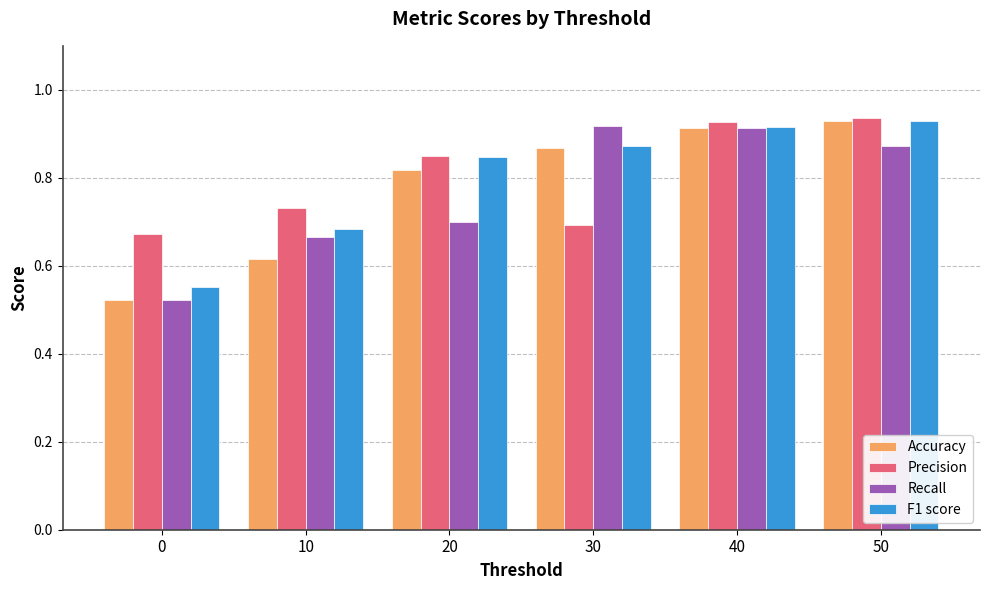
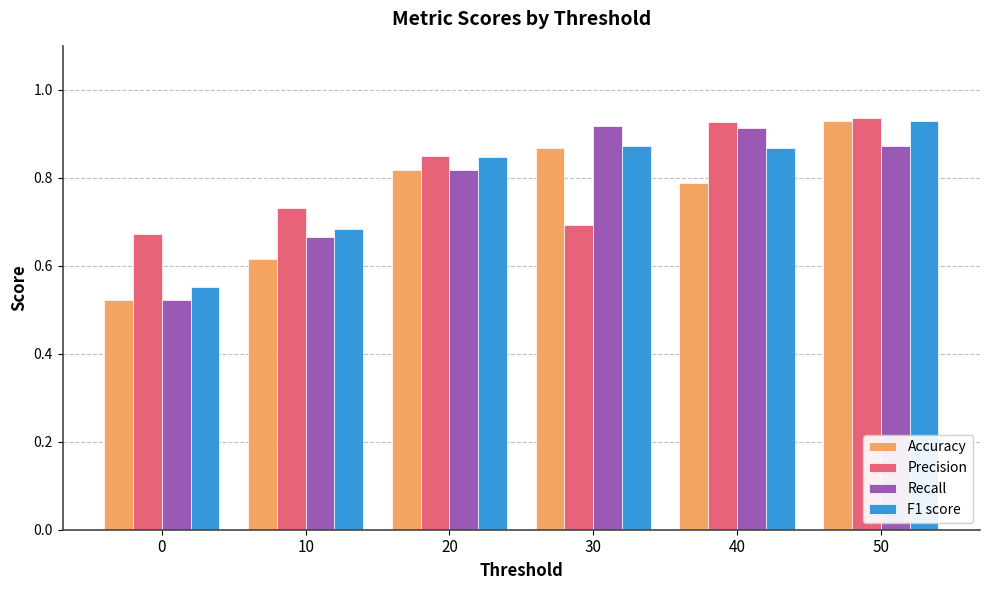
  {
    "Accuracy": {
      "0": 0.52,
      "10": 0.61,
      "20": 0.82,
      "30": 0.87,
-     "40": 0.91,
+     "40": 0.79,
      "50": 0.93
    },
    "Precision": {
      "0": 0.67,
      "10": 0.73,
      "20": 0.85,
      "30": 0.69,
      "40": 0.93,
      "50": 0.94
    },
    "Recall": {
      "0": 0.52,
      "10": 0.67,
-     "20": 0.70,
+     "20": 0.82,
      "30": 0.92,
      "40": 0.91,
      "50": 0.87
    },
    "F1 score": {
      "0": 0.55,
      "10": 0.68,
      "20": 0.85,
      "30": 0.87,
-     "40": 0.92,
+     "40": 0.87,
      "50": 0.93
    }
  }
